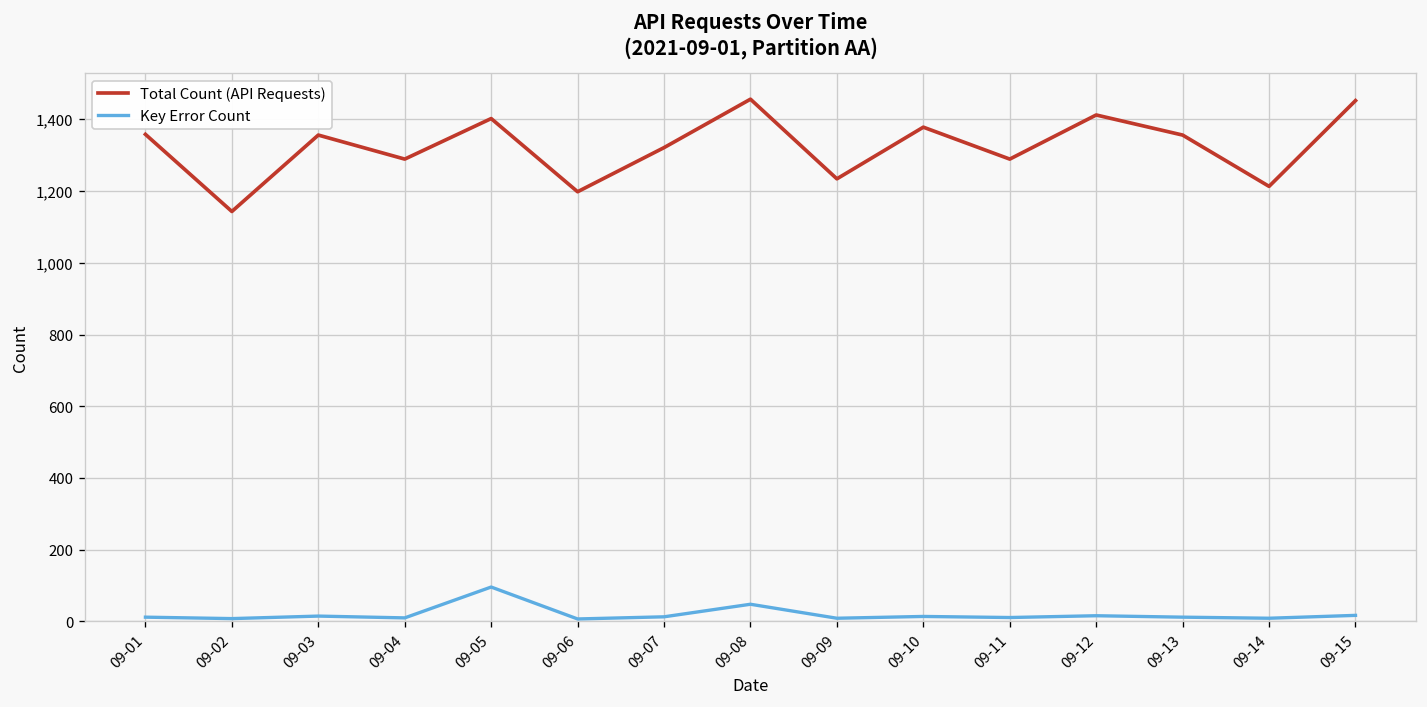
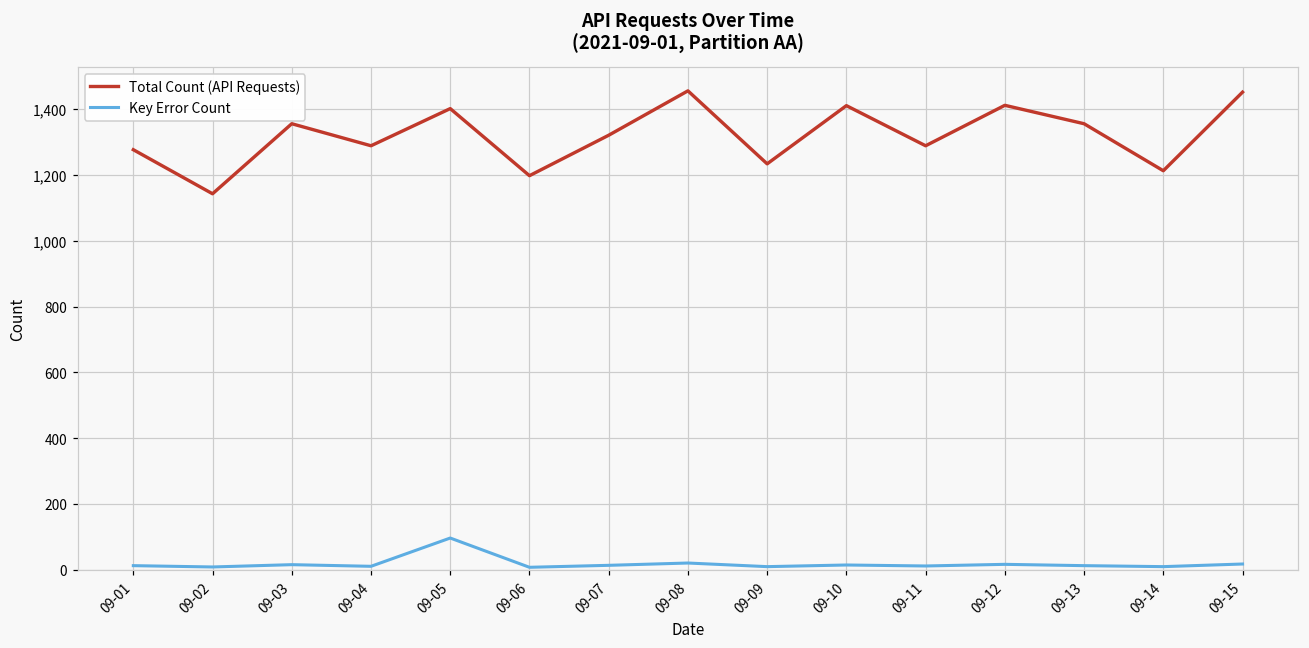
  {
    "Total Count (API Requests)": {
-     "09-01": "1,360",
+     "09-01": "1,280",
      "09-02": "1,140",
      "09-03": "1,360",
      "09-04": "1,290",
      "09-05": "1,400",
      "09-06": "1,200",
      "09-07": "1,320",
      "09-08": "1,460",
      "09-09": "1,230",
-     "09-10": "1,380",
+     "09-10": "1,410",
      "09-11": "1,290",
      "09-12": "1,410",
      "09-13": "1,360",
      "09-14": "1,210",
      "09-15": "1,450"
    },
    "Key Error Count": {
      "09-01": "10",
      "09-02": "10",
      "09-03": "20",
      "09-04": "10",
      "09-05": "100",
      "09-06": "10",
      "09-07": "10",
-     "09-08": "50",
+     "09-08": "20",
      "09-09": "10",
      "09-10": "10",
      "09-11": "10",
      "09-12": "20",
      "09-13": "10",
      "09-14": "10",
      "09-15": "20"
    }
  }
